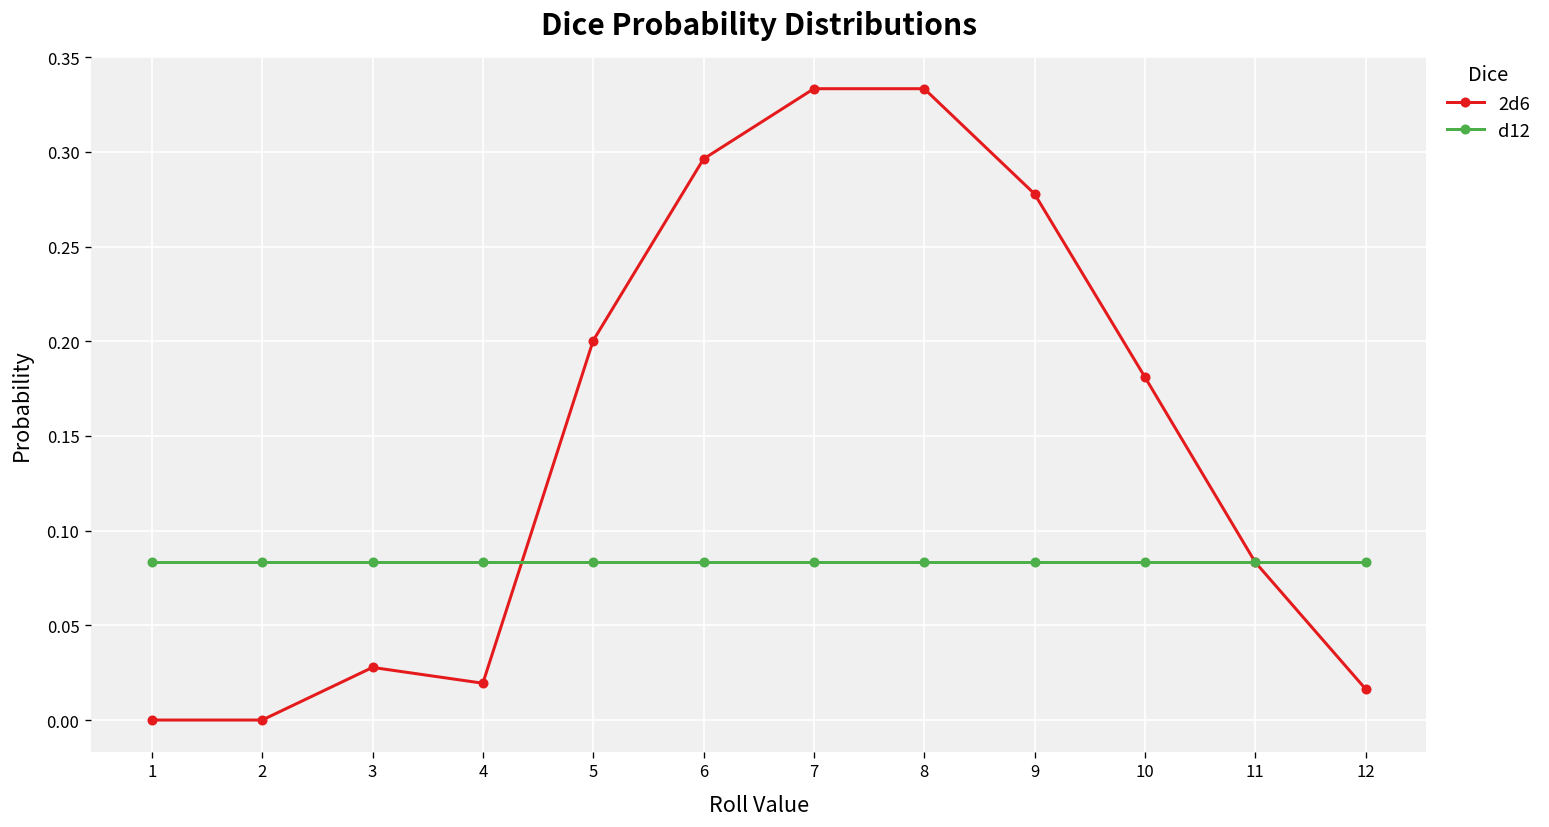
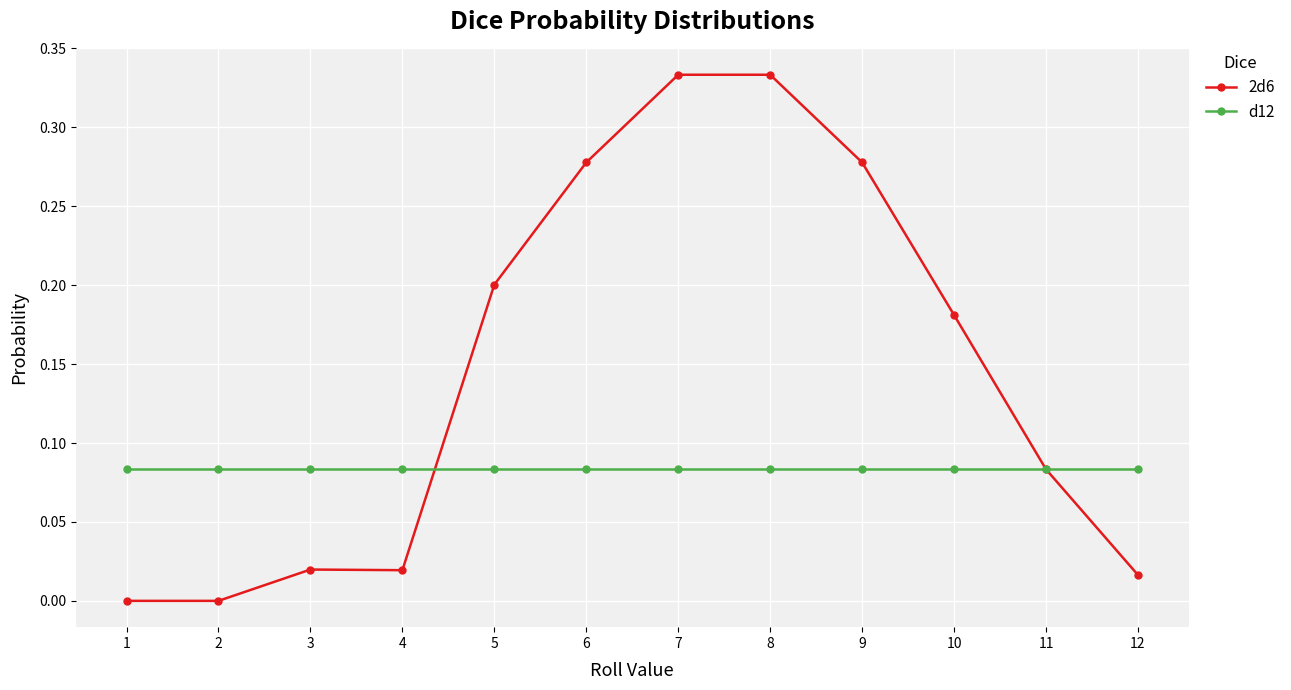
  {
    "2d6": {
      "1": 0.000,
      "2": 0.000,
-     "3": 0.028,
+     "3": 0.020,
      "4": 0.019,
      "5": 0.200,
-     "6": 0.296,
+     "6": 0.278,
      "7": 0.333,
      "8": 0.333,
      "9": 0.278,
      "10": 0.181,
      "12": 0.016
    },
    "d12": {
      "1": 0.083,
      "2": 0.083,
      "3": 0.083,
      "4": 0.083,
      "5": 0.083,
      "6": 0.083,
      "7": 0.083,
      "8": 0.083,
      "9": 0.083,
      "10": 0.083,
      "12": 0.083
    }
  }
